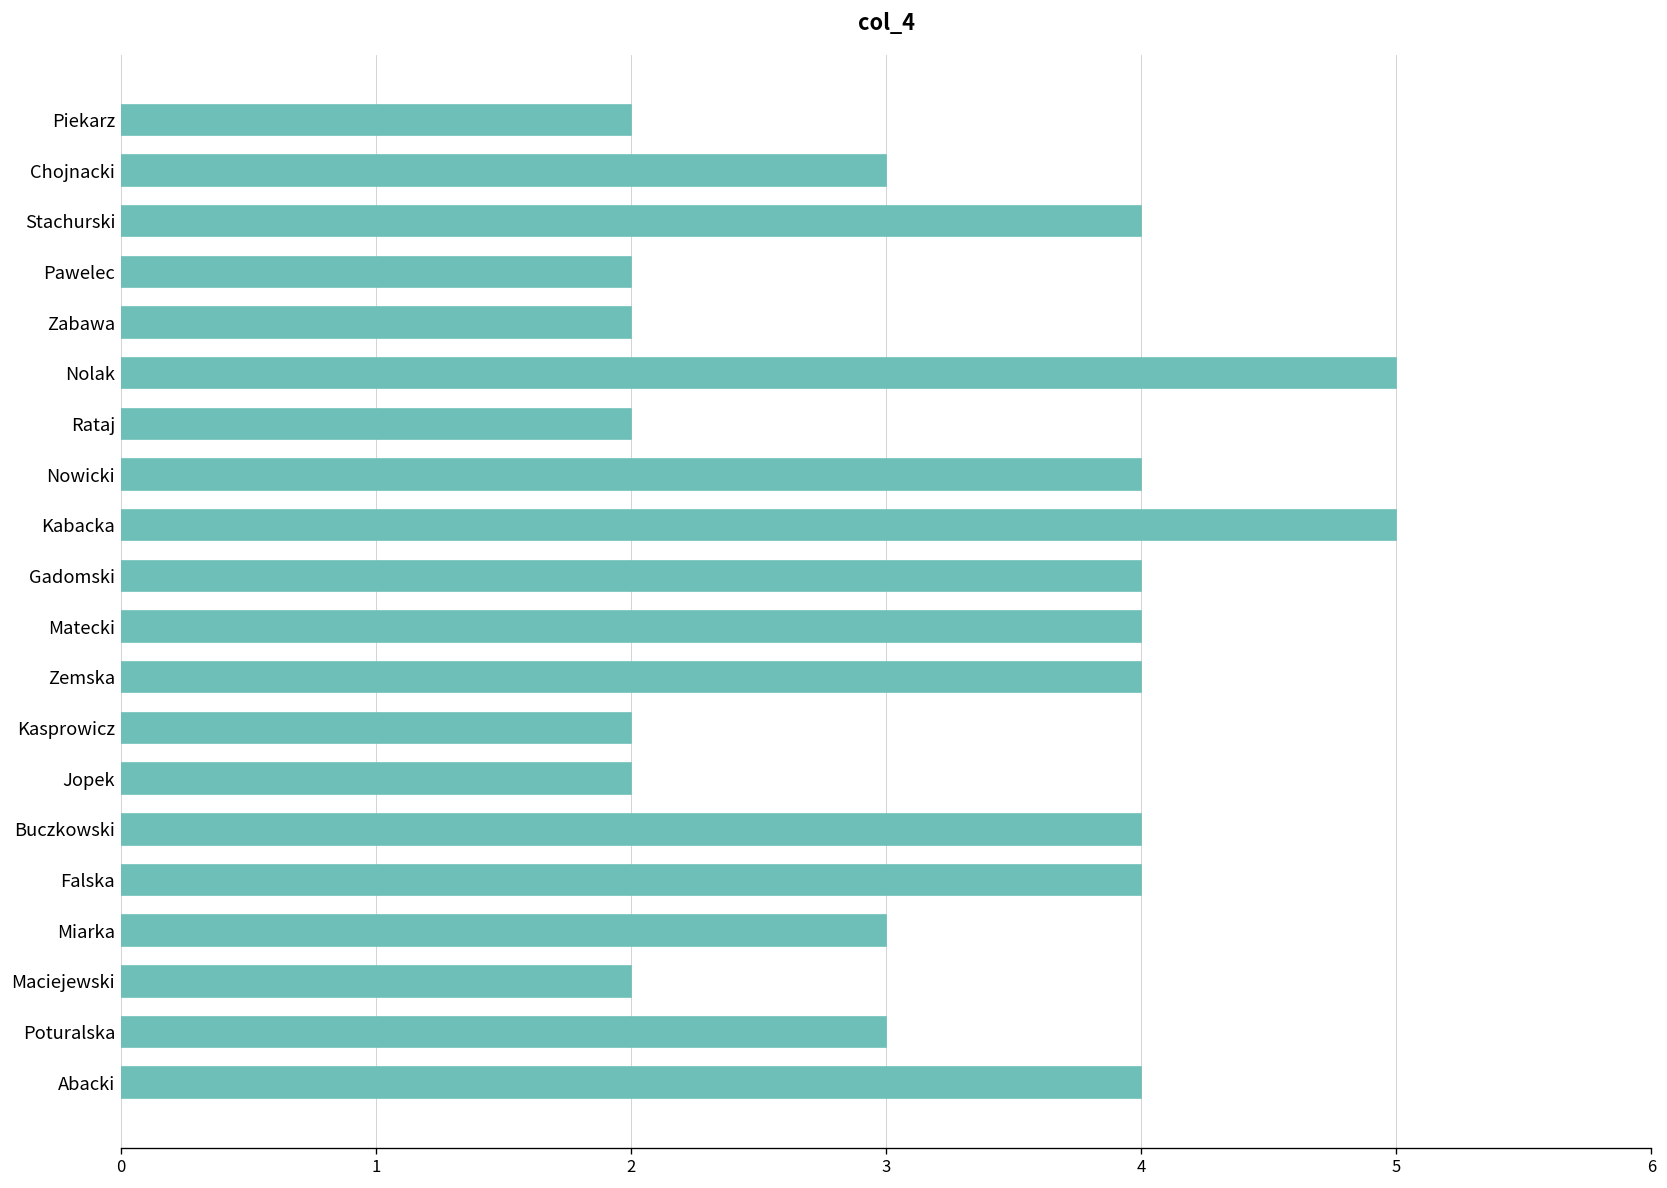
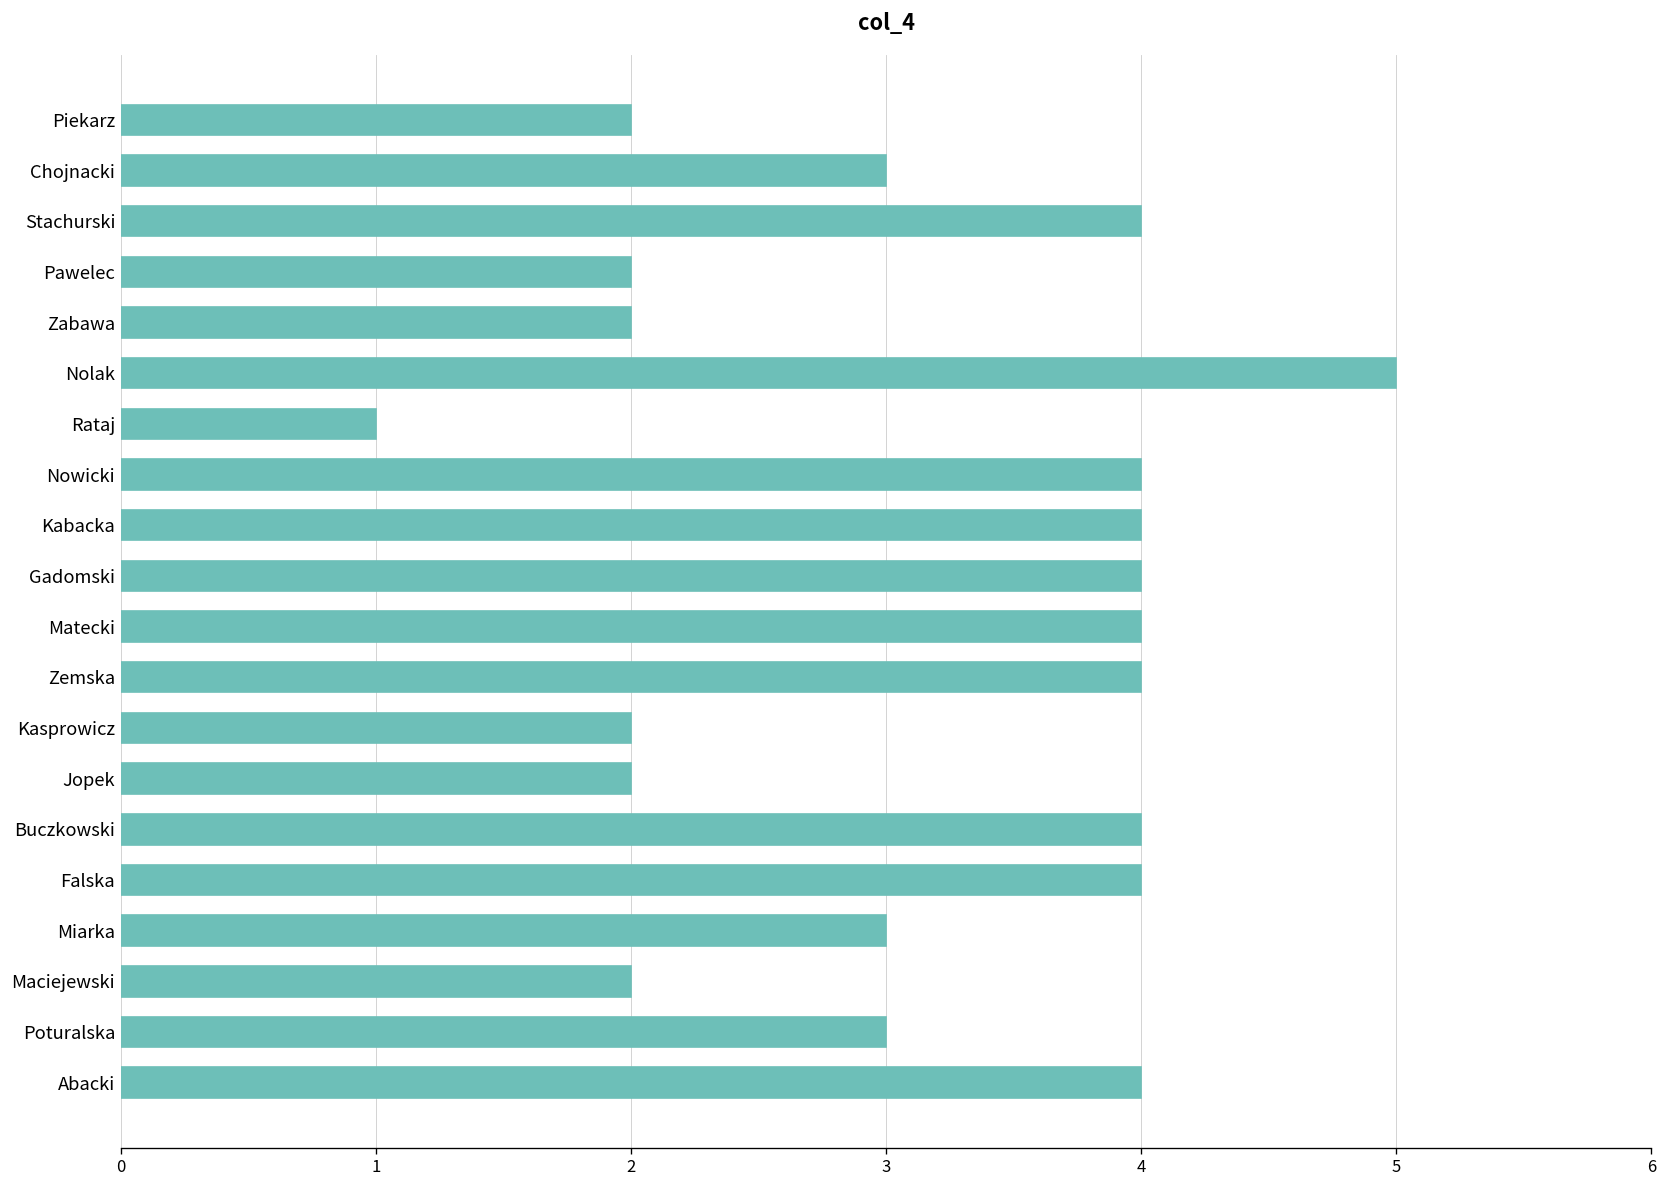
  {
    "Piekarz": 2,
    "Chojnacki": 3,
    "Stachurski": 4,
    "Pawelec": 2,
    "Zabawa": 2,
    "Nolak": 5,
-   "Rataj": 2,
+   "Rataj": 1,
    "Nowicki": 4,
-   "Kabacka": 5,
+   "Kabacka": 4,
    "Gadomski": 4,
    "Matecki": 4,
    "Zemska": 4,
    "Kasprowicz": 2,
    "Jopek": 2,
    "Buczkowski": 4,
    "Falska": 4,
    "Miarka": 3,
    "Maciejewski": 2,
    "Poturalska": 3,
    "Abacki": 4
  }
